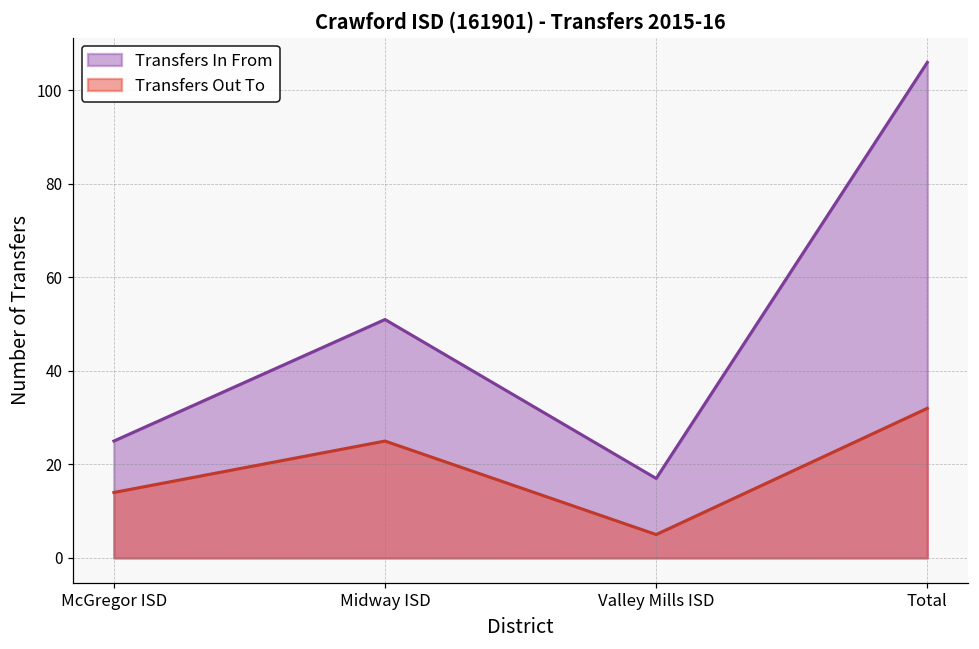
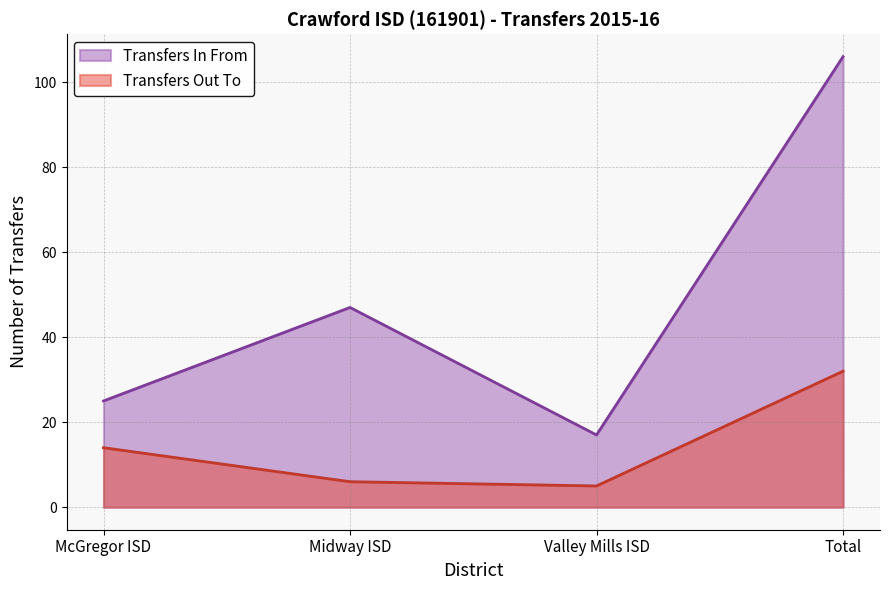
  {
    "Transfers In From": {
      "McGregor ISD": 25,
-     "Midway ISD": 51,
+     "Midway ISD": 47,
      "Valley Mills ISD": 17,
      "Total": 106
    },
    "Transfers Out To": {
      "McGregor ISD": 14,
-     "Midway ISD": 25,
+     "Midway ISD": 6,
      "Valley Mills ISD": 5,
      "Total": 32
    }
  }
